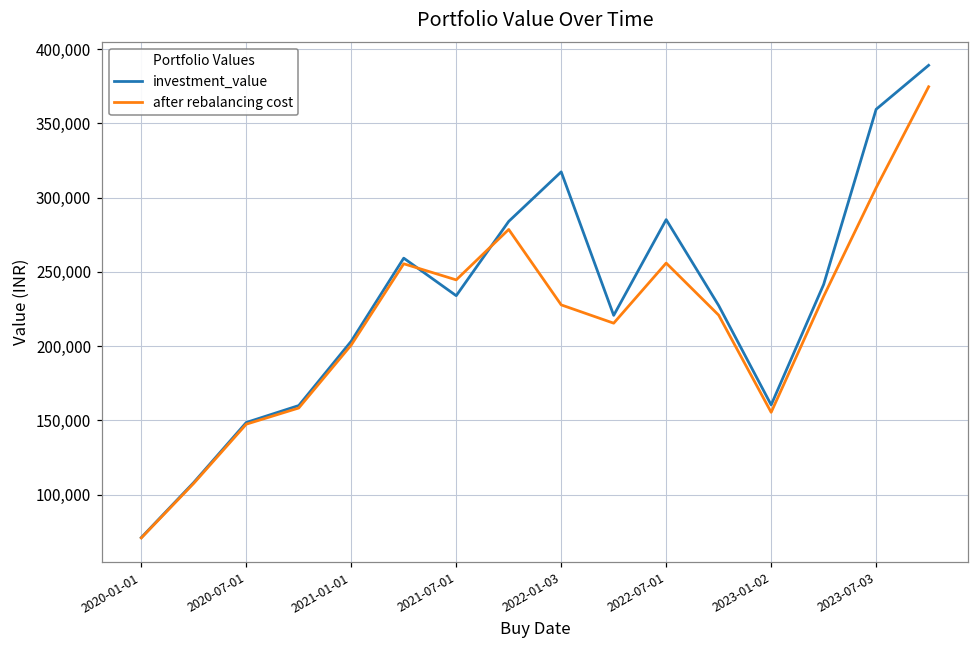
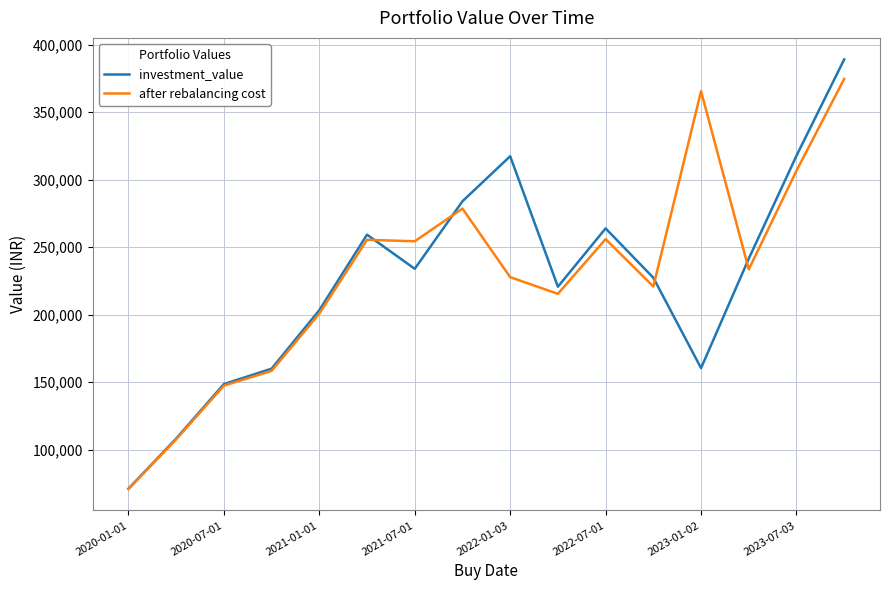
  {
    "investment_value": {
      "2021-01-01": "203,000",
      "2021-07-01": "234,000",
      "2022-01-03": "317,000",
-     "2022-07-01": "285,000",
+     "2022-07-01": "264,000",
      "2023-01-02": "160,000",
-     "2023-07-03": "359,000"
+     "2023-07-03": "318,000"
    },
    "after rebalancing cost": {
      "2021-01-01": "201,000",
-     "2021-07-01": "245,000",
+     "2021-07-01": "254,000",
      "2022-01-03": "228,000",
      "2022-07-01": "256,000",
-     "2023-01-02": "155,000",
+     "2023-01-02": "366,000",
      "2023-07-03": "307,000"
    }
  }
